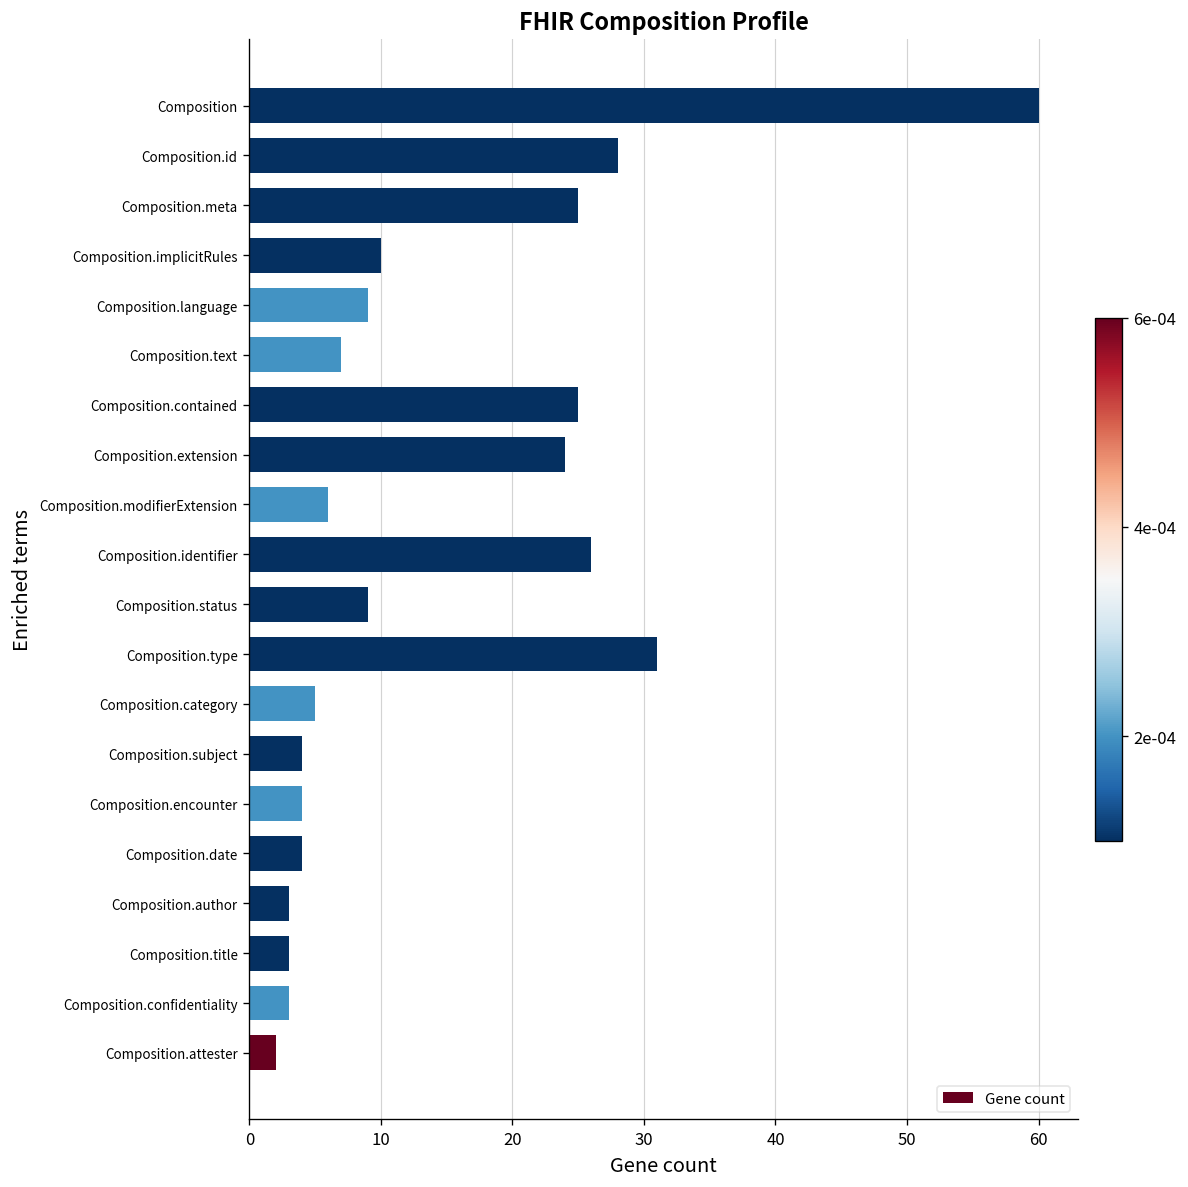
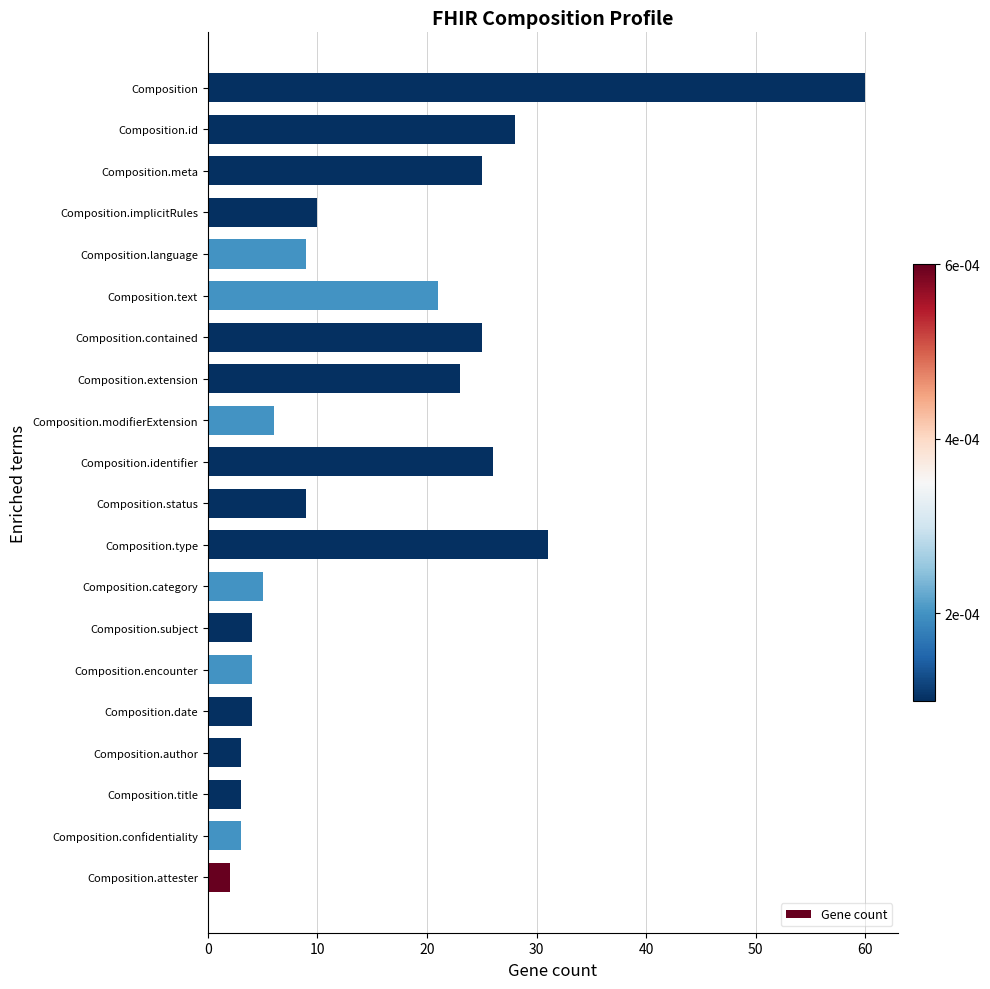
  {
    "Composition": 60,
    "Composition.id": 28,
    "Composition.meta": 25,
    "Composition.implicitRules": 10,
    "Composition.language": 9,
-   "Composition.text": 7,
+   "Composition.text": 21,
    "Composition.contained": 25,
-   "Composition.extension": 24,
+   "Composition.extension": 23,
    "Composition.modifierExtension": 6,
    "Composition.identifier": 26,
    "Composition.status": 9,
    "Composition.type": 31,
    "Composition.category": 5,
    "Composition.subject": 4,
    "Composition.encounter": 4,
    "Composition.date": 4,
    "Composition.author": 3,
    "Composition.title": 3,
    "Composition.confidentiality": 3,
    "Composition.attester": 2
  }
